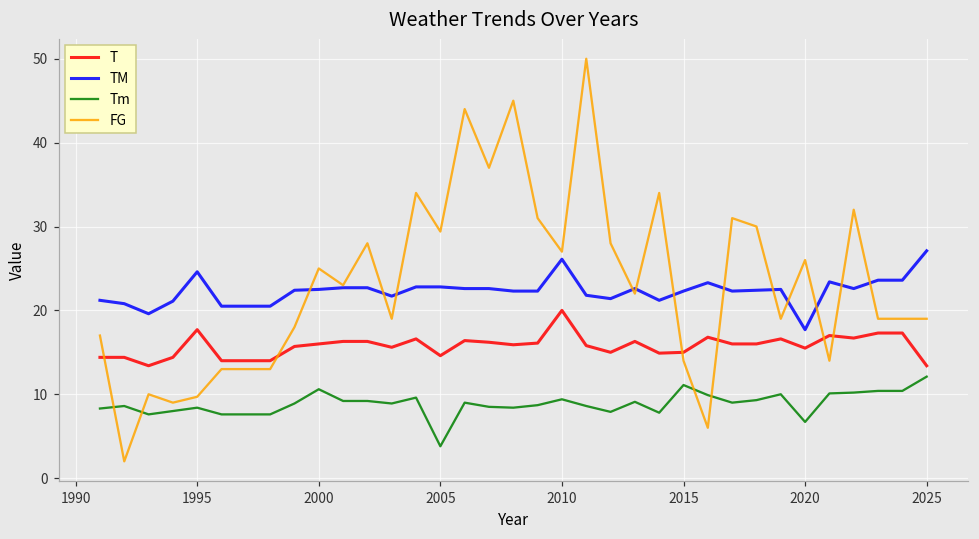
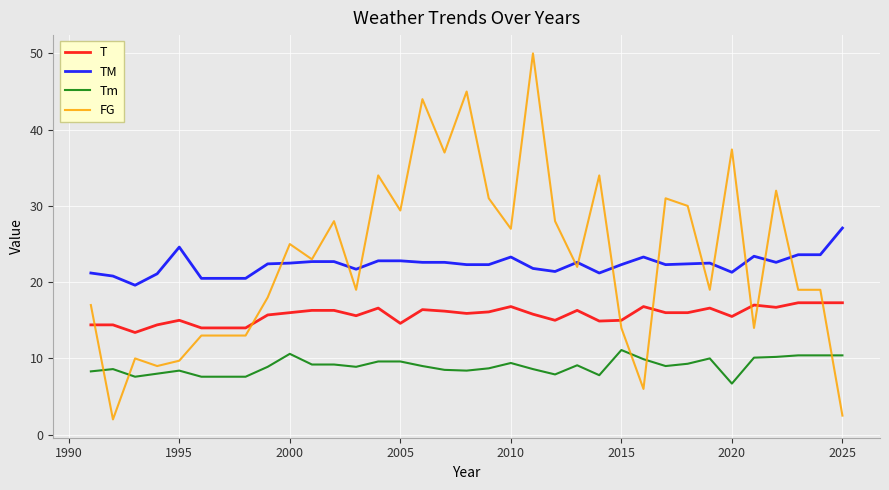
  {
    "T": {
-     "1995": 18,
+     "1995": 15,
      "2000": 16,
      "2005": 15,
-     "2010": 20,
+     "2010": 17,
      "2015": 15,
      "2020": 16,
-     "2025": 13
+     "2025": 17
    },
    "TM": {
      "1995": 25,
      "2000": 23,
      "2005": 23,
-     "2010": 26,
+     "2010": 23,
      "2015": 22,
-     "2020": 18,
+     "2020": 21,
      "2025": 27
    },
    "Tm": {
      "1995": 8,
      "2000": 11,
-     "2005": 4,
+     "2005": 10,
      "2010": 9,
      "2015": 11,
      "2020": 7,
-     "2025": 12
+     "2025": 10
    },
    "FG": {
      "1995": 10,
      "2000": 25,
      "2005": 29,
      "2010": 27,
      "2015": 14,
-     "2020": 26,
-     "2025": 19
+     "2020": 37,
+     "2025": 3
    }
  }
